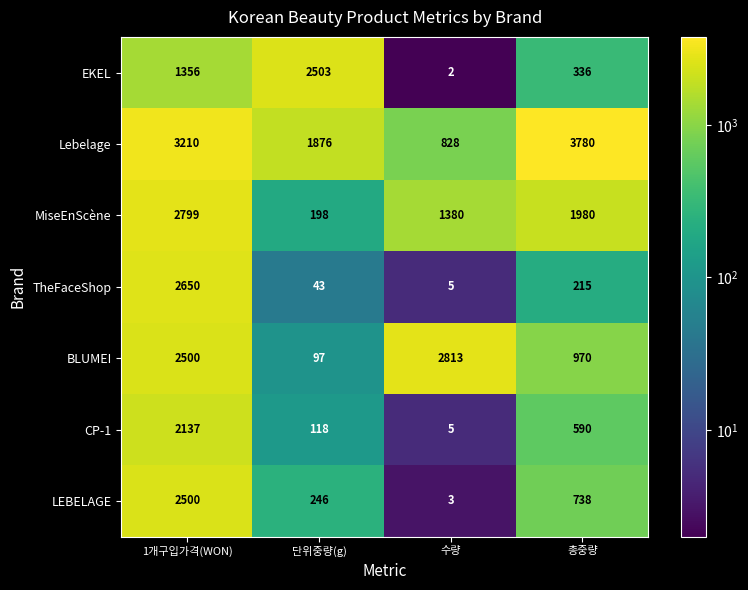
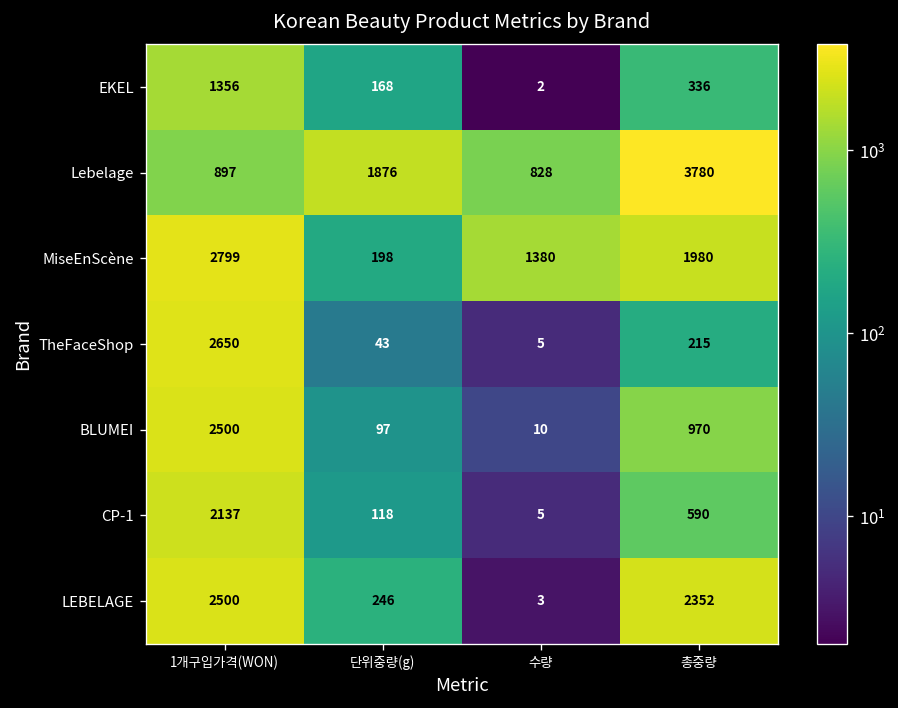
  {
    "EKEL": {
      "1개구입가격(WON)": 1356,
-     "단위중량(g)": 2503,
+     "단위중량(g)": 168,
      "수량": 2,
      "총중량": 336
    },
    "Lebelage": {
-     "1개구입가격(WON)": 3210,
+     "1개구입가격(WON)": 897,
      "단위중량(g)": 1876,
      "수량": 828,
      "총중량": 3780
    },
    "MiseEnScène": {
      "1개구입가격(WON)": 2799,
      "단위중량(g)": 198,
      "수량": 1380,
      "총중량": 1980
    },
    "TheFaceShop": {
      "1개구입가격(WON)": 2650,
      "단위중량(g)": 43,
      "수량": 5,
      "총중량": 215
    },
    "BLUMEI": {
      "1개구입가격(WON)": 2500,
      "단위중량(g)": 97,
-     "수량": 2813,
+     "수량": 10,
      "총중량": 970
    },
    "CP-1": {
      "1개구입가격(WON)": 2137,
      "단위중량(g)": 118,
      "수량": 5,
      "총중량": 590
    },
    "LEBELAGE": {
      "1개구입가격(WON)": 2500,
      "단위중량(g)": 246,
      "수량": 3,
-     "총중량": 738
+     "총중량": 2352
    }
  }
